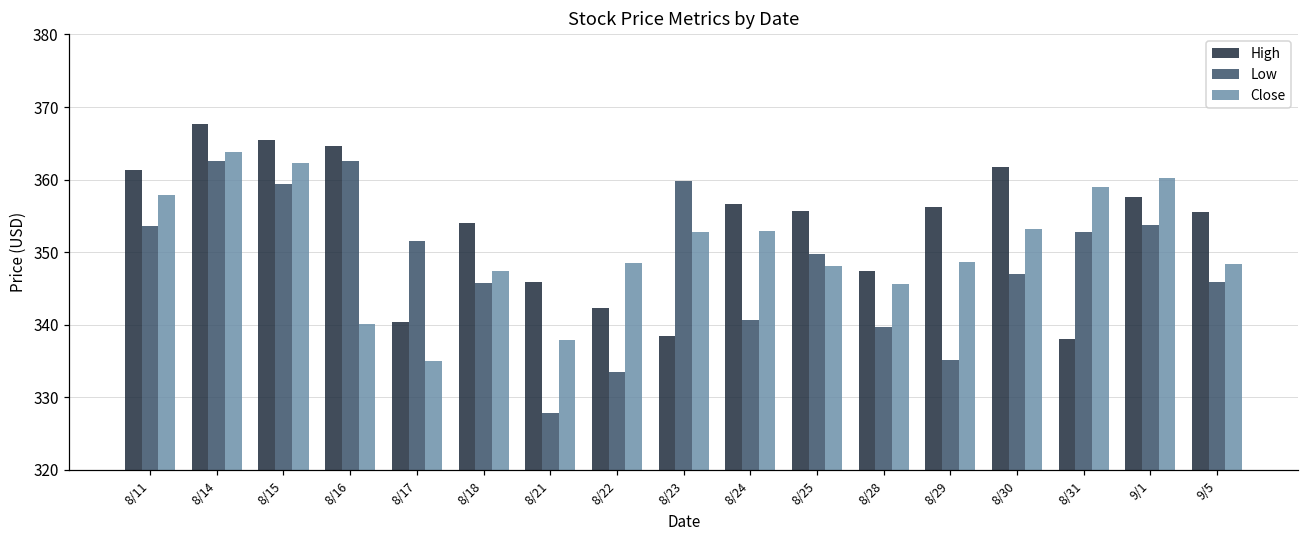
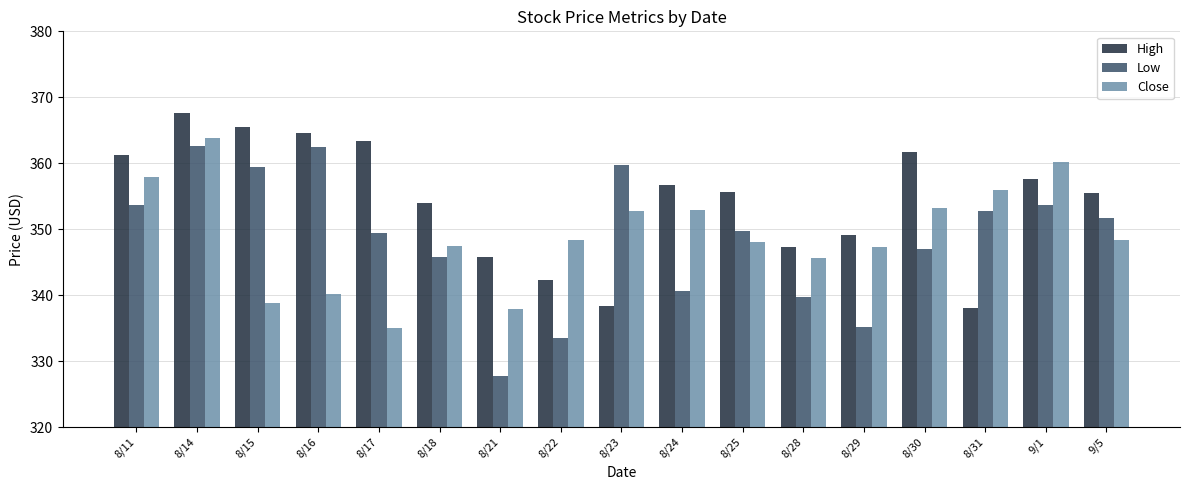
  {
    "High": {
      "8/11": 361,
      "8/14": 368,
      "8/15": 365,
      "8/16": 365,
-     "8/17": 340,
+     "8/17": 363,
      "8/18": 354,
      "8/21": 346,
      "8/22": 342,
      "8/23": 338,
      "8/24": 357,
      "8/25": 356,
      "8/28": 347,
-     "8/29": 356,
+     "8/29": 349,
      "8/30": 362,
      "8/31": 338,
      "9/1": 358,
      "9/5": 355
    },
    "Low": {
      "8/11": 354,
      "8/14": 363,
      "8/15": 359,
      "8/16": 363,
-     "8/17": 352,
+     "8/17": 349,
      "8/18": 346,
      "8/21": 328,
      "8/22": 334,
      "8/23": 360,
      "8/24": 341,
      "8/25": 350,
      "8/28": 340,
      "8/29": 335,
      "8/30": 347,
      "8/31": 353,
      "9/1": 354,
-     "9/5": 346
+     "9/5": 352
    },
    "Close": {
      "8/11": 358,
      "8/14": 364,
-     "8/15": 362,
+     "8/15": 339,
      "8/16": 340,
      "8/17": 335,
      "8/18": 347,
      "8/21": 338,
      "8/22": 348,
      "8/23": 353,
      "8/24": 353,
      "8/25": 348,
      "8/28": 346,
-     "8/29": 349,
+     "8/29": 347,
      "8/30": 353,
-     "8/31": 359,
+     "8/31": 356,
      "9/1": 360,
      "9/5": 348
    }
  }
